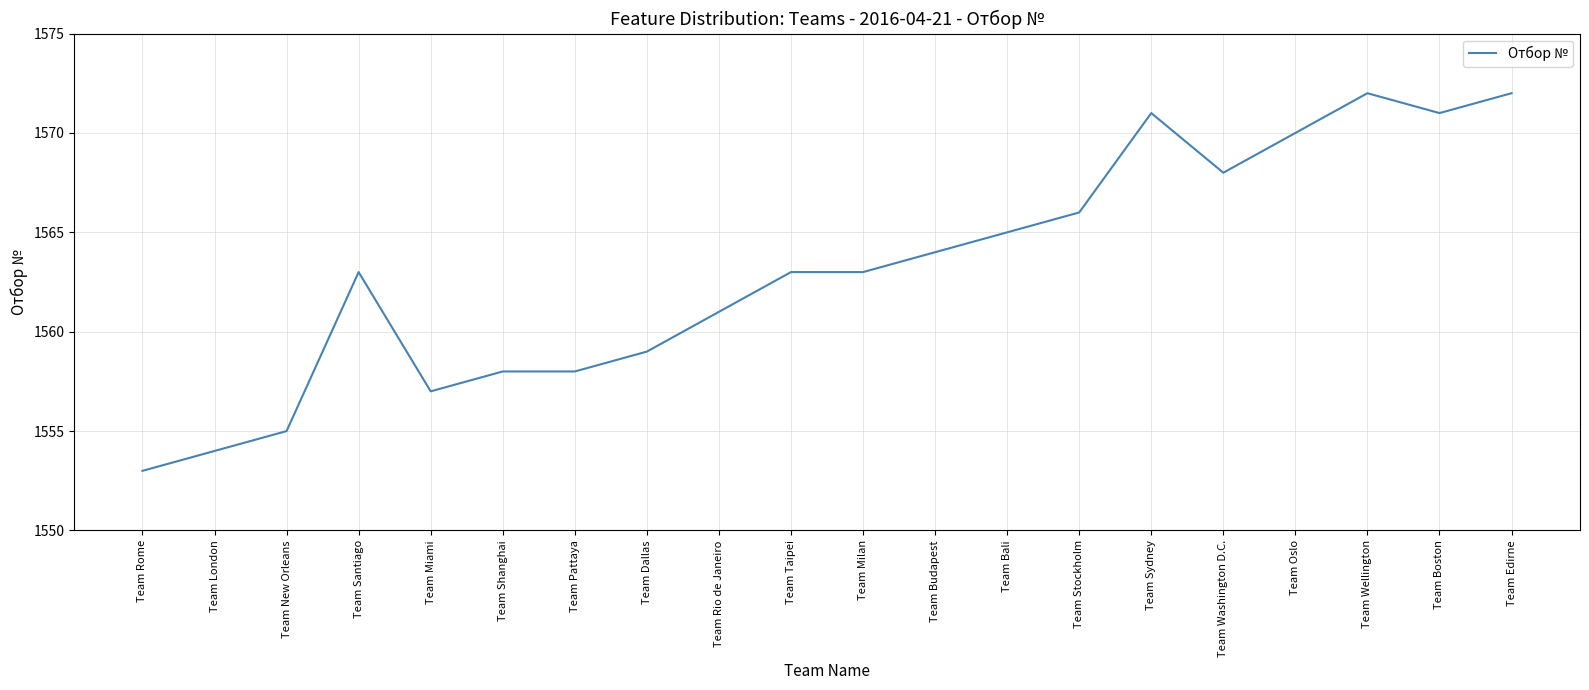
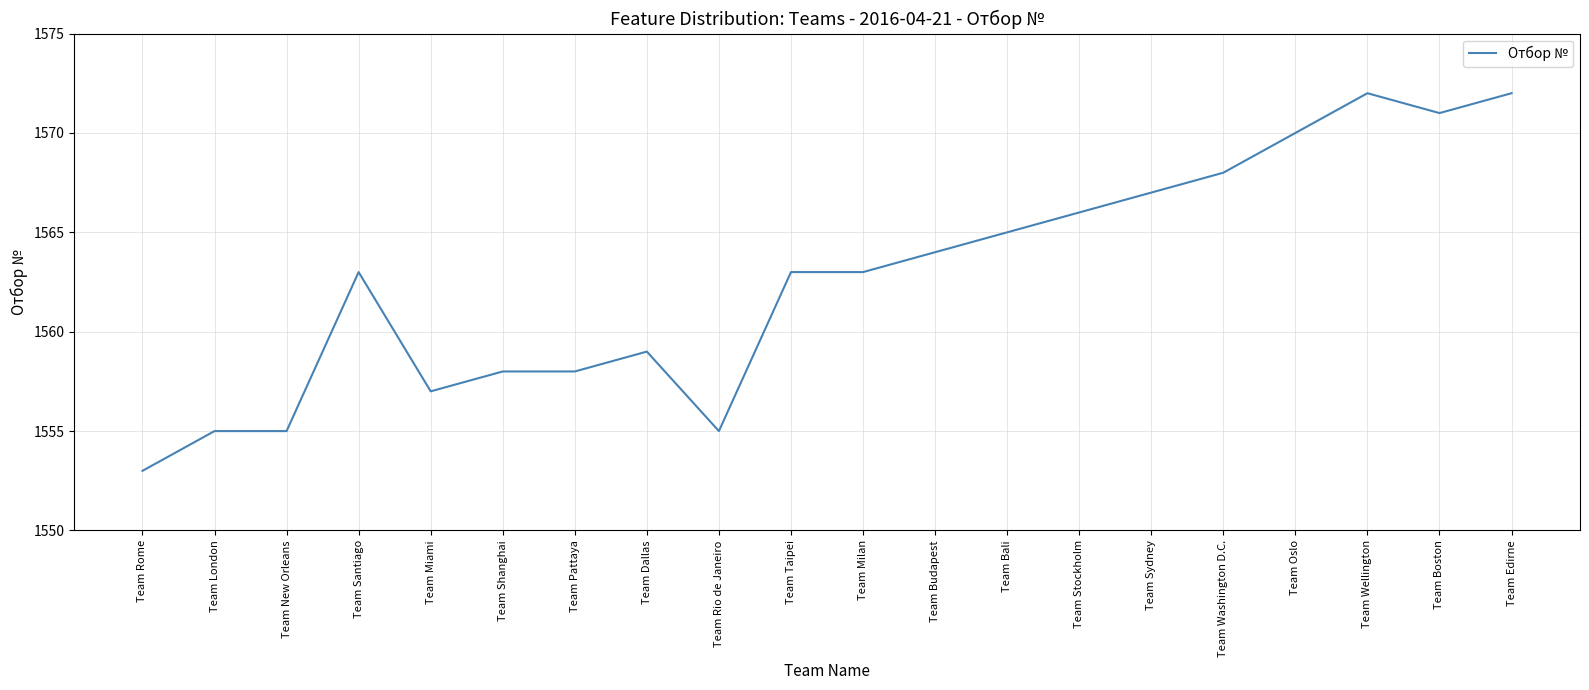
  {
    "Team Rome": 1553,
-   "Team London": 1554,
+   "Team London": 1555,
    "Team New Orleans": 1555,
    "Team Santiago": 1563,
    "Team Miami": 1557,
    "Team Shanghai": 1558,
    "Team Pattaya": 1558,
    "Team Dallas": 1559,
-   "Team Rio de Janeiro": 1561,
+   "Team Rio de Janeiro": 1555,
    "Team Taipei": 1563,
    "Team Milan": 1563,
    "Team Budapest": 1564,
    "Team Bali": 1565,
    "Team Stockholm": 1566,
-   "Team Sydney": 1571,
+   "Team Sydney": 1567,
    "Team Washington D.C.": 1568,
    "Team Oslo": 1570,
    "Team Wellington": 1572,
    "Team Boston": 1571,
    "Team Edirne": 1572
  }
